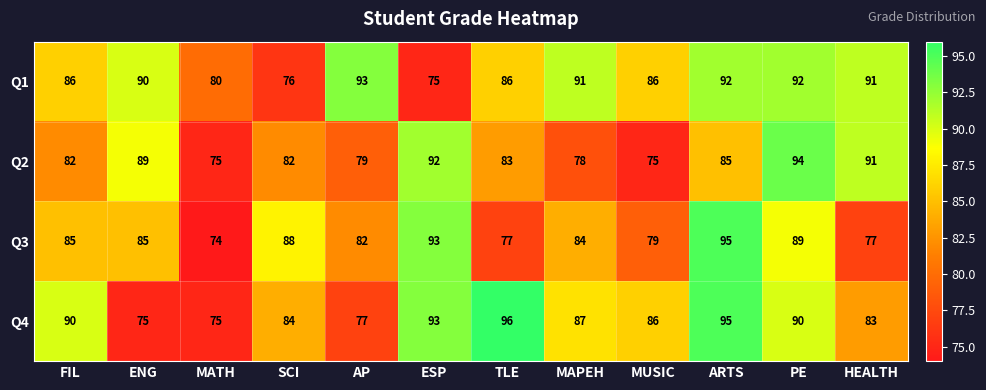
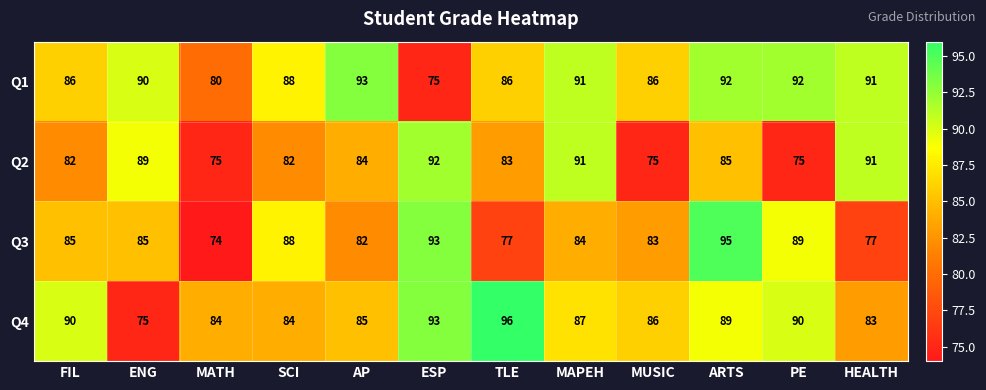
  {
    "Q1": {
      "FIL": 86,
      "ENG": 90,
      "MATH": 80,
-     "SCI": 76,
+     "SCI": 88,
      "AP": 93,
      "ESP": 75,
      "TLE": 86,
      "MAPEH": 91,
      "MUSIC": 86,
      "ARTS": 92,
      "PE": 92,
      "HEALTH": 91
    },
    "Q2": {
      "FIL": 82,
      "ENG": 89,
      "MATH": 75,
      "SCI": 82,
-     "AP": 79,
+     "AP": 84,
      "ESP": 92,
      "TLE": 83,
-     "MAPEH": 78,
+     "MAPEH": 91,
      "MUSIC": 75,
      "ARTS": 85,
-     "PE": 94,
+     "PE": 75,
      "HEALTH": 91
    },
    "Q3": {
      "FIL": 85,
      "ENG": 85,
      "MATH": 74,
      "SCI": 88,
      "AP": 82,
      "ESP": 93,
      "TLE": 77,
      "MAPEH": 84,
-     "MUSIC": 79,
+     "MUSIC": 83,
      "ARTS": 95,
      "PE": 89,
      "HEALTH": 77
    },
    "Q4": {
      "FIL": 90,
      "ENG": 75,
-     "MATH": 75,
+     "MATH": 84,
      "SCI": 84,
-     "AP": 77,
+     "AP": 85,
      "ESP": 93,
      "TLE": 96,
      "MAPEH": 87,
      "MUSIC": 86,
-     "ARTS": 95,
+     "ARTS": 89,
      "PE": 90,
      "HEALTH": 83
    }
  }
